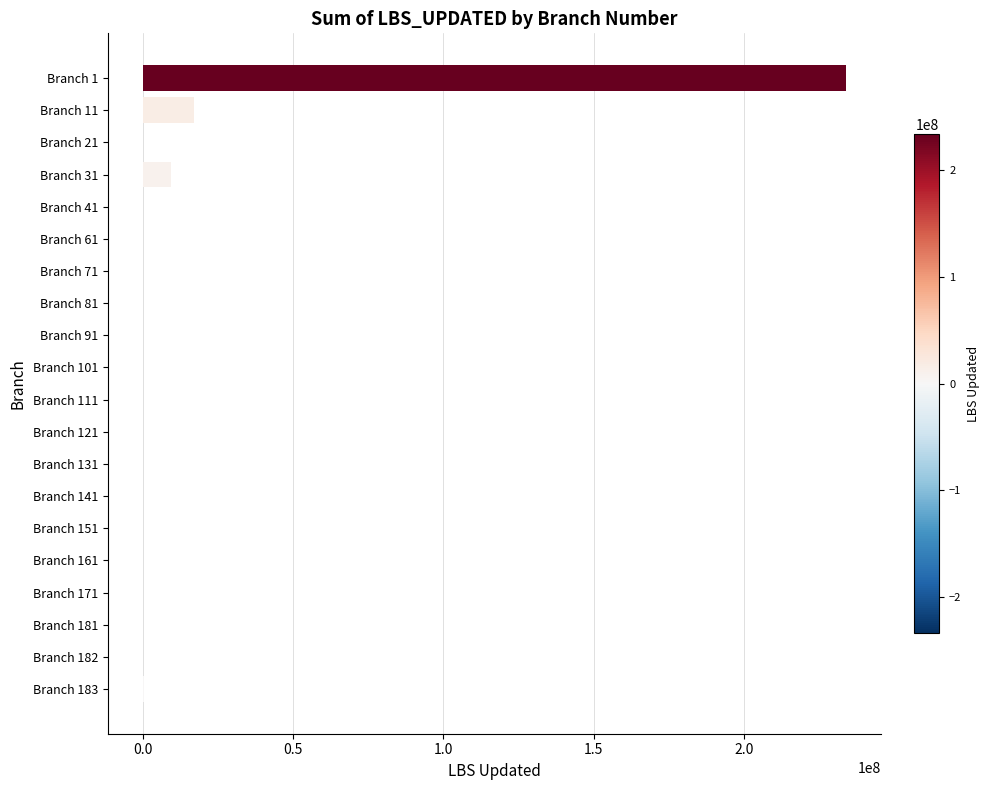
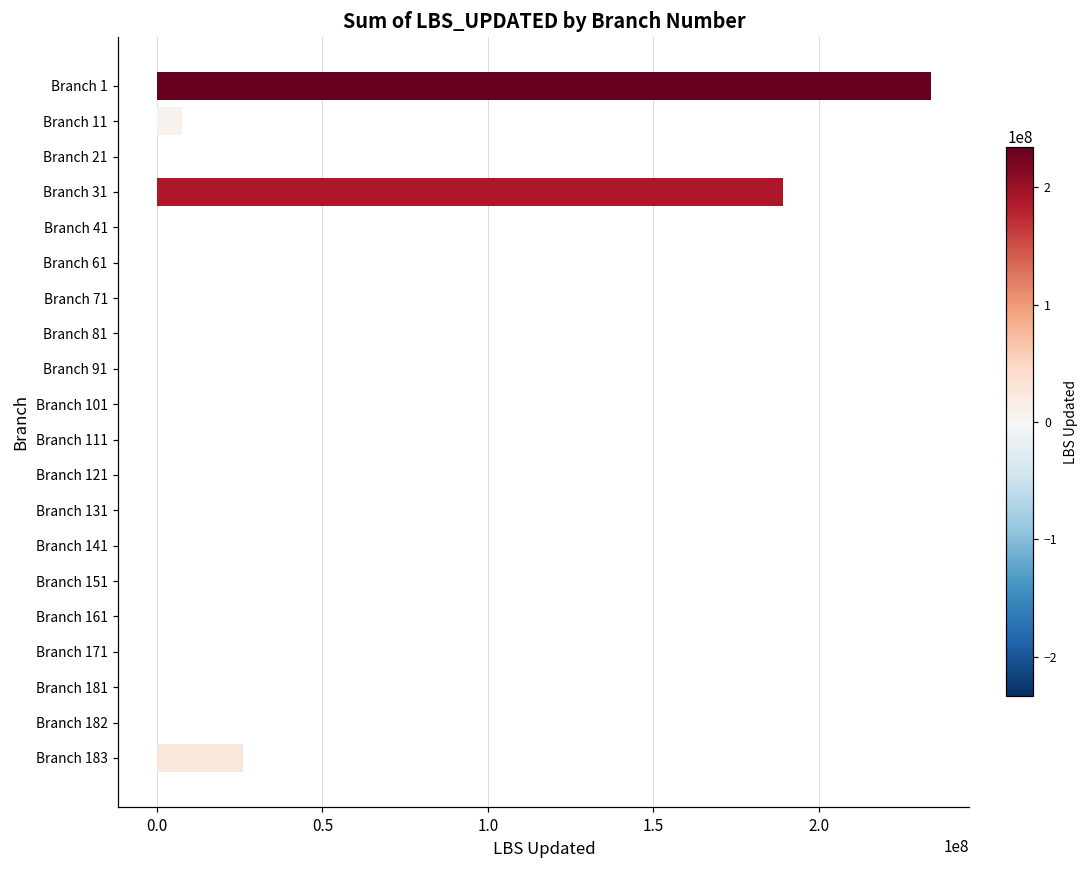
  {
    "Branch 1": 234000000,
-   "Branch 11": 17000000,
+   "Branch 11": 7000000,
    "Branch 21": 0,
-   "Branch 31": 9000000,
+   "Branch 31": 189000000,
    "Branch 41": 0,
    "Branch 61": 0,
    "Branch 71": 0,
    "Branch 81": 0,
    "Branch 91": 0,
    "Branch 101": 0,
    "Branch 111": 0,
    "Branch 121": 0,
    "Branch 131": 0,
    "Branch 141": 0,
    "Branch 151": 0,
    "Branch 161": 0,
    "Branch 171": 0,
    "Branch 181": 0,
-   "Branch 183": 0
+   "Branch 183": 26000000
  }
